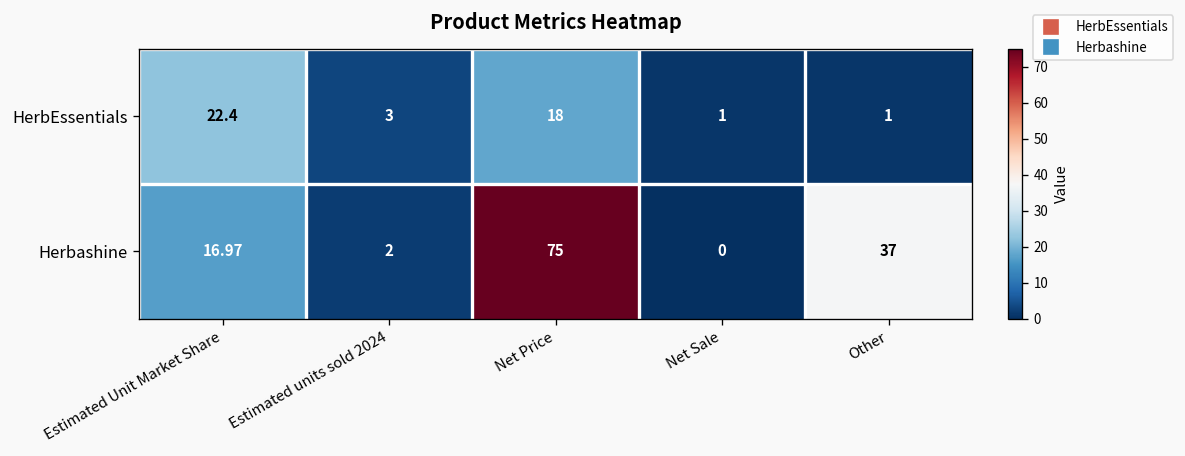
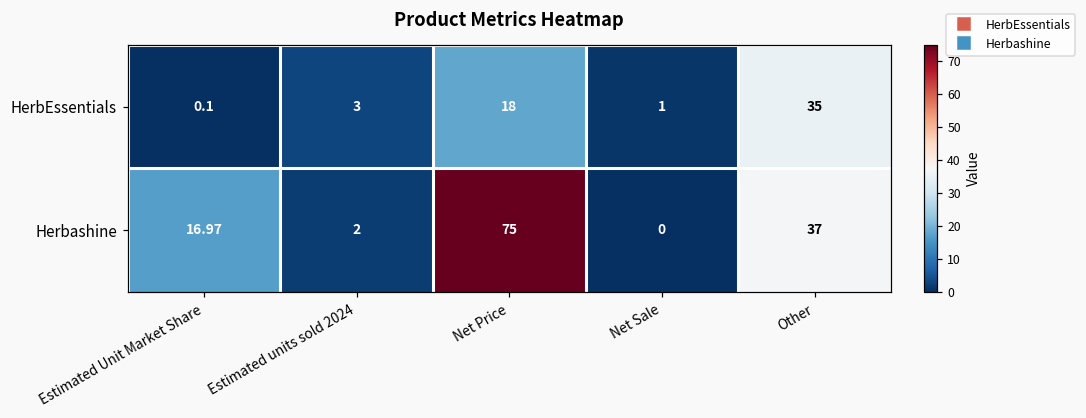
  {
    "HerbEssentials": {
-     "Estimated Unit Market Share": 22.4,
+     "Estimated Unit Market Share": 0.1,
      "Estimated units sold 2024": 3,
      "Net Price": 18,
      "Net Sale": 1,
-     "Other": 1
+     "Other": 35
    },
    "Herbashine": {
      "Estimated Unit Market Share": 16.97,
      "Estimated units sold 2024": 2,
      "Net Price": 75,
      "Net Sale": 0,
      "Other": 37
    }
  }
